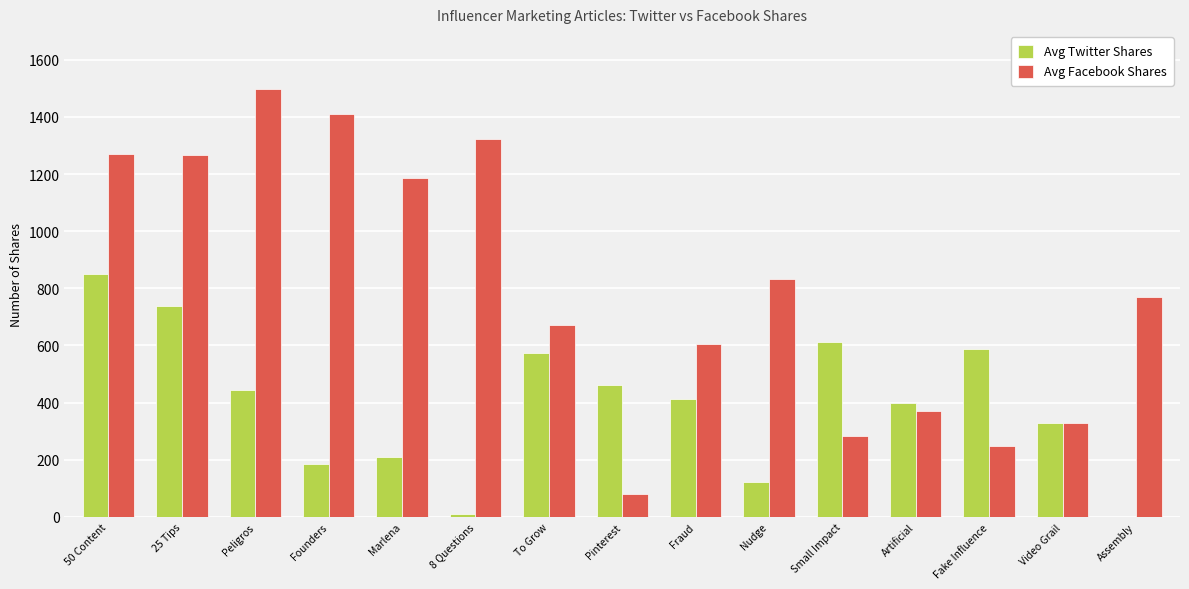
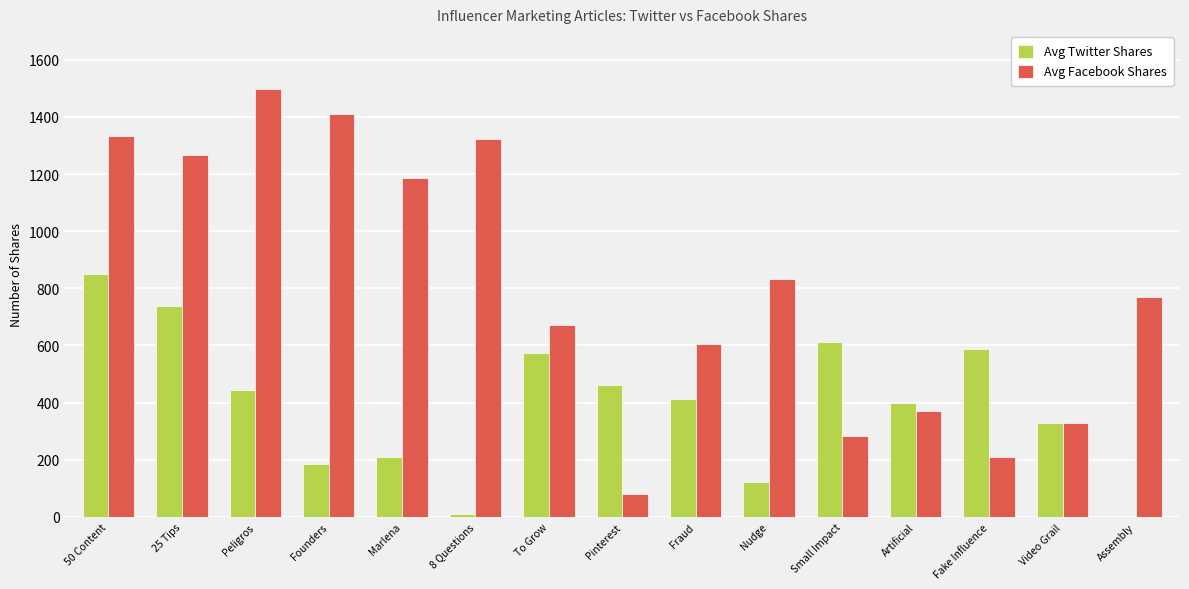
  {
    "Avg Twitter Shares": {
      "50 Content": 850,
      "25 Tips": 740,
      "Peligros": 440,
      "Founders": 190,
      "Marlena": 210,
      "8 Questions": 10,
      "To Grow": 570,
      "Pinterest": 460,
      "Fraud": 410,
      "Nudge": 120,
      "Small Impact": 610,
      "Artificial": 400,
      "Fake Influence": 590,
      "Video Grail": 330,
      "Assembly": 0
    },
    "Avg Facebook Shares": {
-     "50 Content": 1270,
+     "50 Content": 1330,
      "25 Tips": 1270,
      "Peligros": 1500,
      "Founders": 1410,
      "Marlena": 1190,
      "8 Questions": 1320,
      "To Grow": 670,
      "Pinterest": 80,
      "Fraud": 610,
      "Nudge": 830,
      "Small Impact": 280,
      "Artificial": 370,
-     "Fake Influence": 250,
+     "Fake Influence": 210,
      "Video Grail": 330,
      "Assembly": 770
    }
  }
